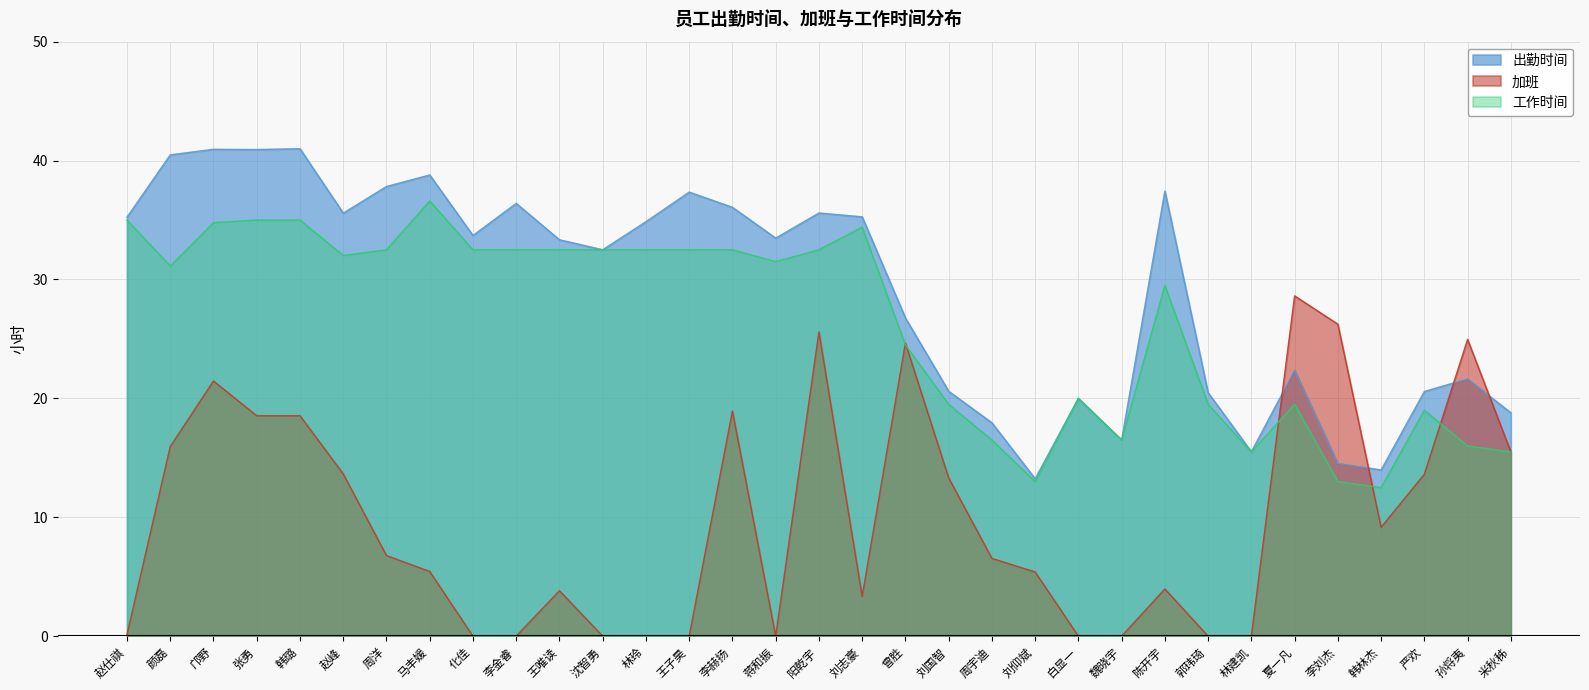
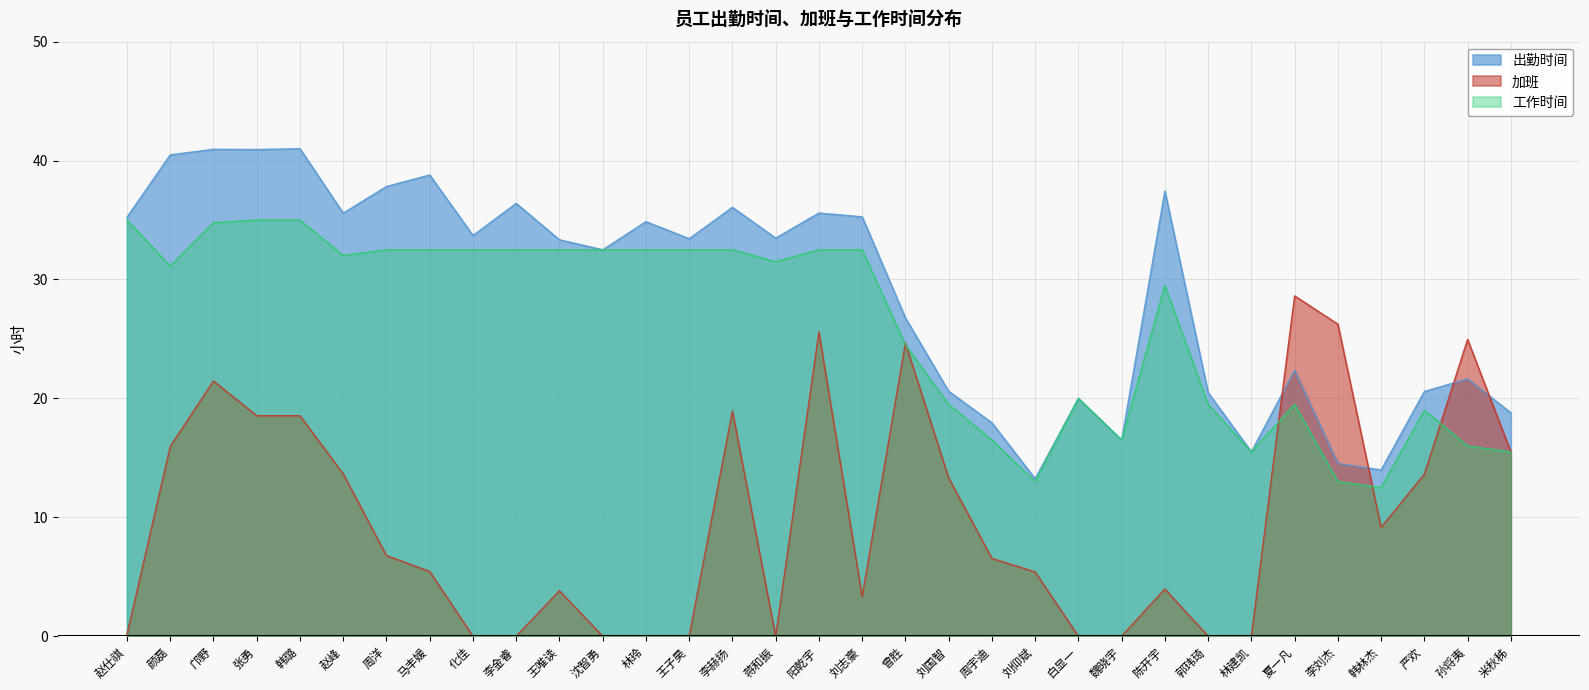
  {
    "出勤时间": {
      "赵仕祺": 35.2,
      "颜磊": 40.5,
      "邝野": 41.0,
      "张勇": 40.9,
      "韩璐": 41.0,
      "赵峰": 35.6,
      "周洋": 37.8,
      "马丰媛": 38.8,
      "化佳": 33.7,
      "李金睿": 36.4,
      "王唯读": 33.3,
      "林玲": 34.9,
-     "王子昊": 37.4,
+     "王子昊": 33.4,
      "李赫扬": 36.1,
      "蒋和振": 33.5,
      "阳乾宇": 35.6,
      "刘志豪": 35.3,
      "曾胜": 26.8,
      "刘国智": 20.6,
      "周宇迪": 18.0,
      "刘仰斌": 13.2,
      "陈开宇": 37.4,
      "郭玮琦": 20.5,
      "夏一凡": 22.4,
      "李刘杰": 14.5,
      "韩林杰": 14.0,
      "严欢": 20.6,
      "孙将夷": 21.6,
      "米秋秭": 18.8
    },
    "加班": {
      "赵仕祺": 0.1,
      "颜磊": 16.0,
      "邝野": 21.5,
      "张勇": 18.5,
      "韩璐": 18.5,
      "赵峰": 13.7,
      "周洋": 6.8,
      "马丰媛": 5.4,
      "化佳": 0.0,
      "李金睿": 0.0,
      "王唯读": 3.8,
      "沈智勇": 0.0,
      "林玲": 0.0,
      "王子昊": 0.0,
      "李赫扬": 18.9,
      "蒋和振": 0.0,
      "阳乾宇": 25.6,
      "刘志豪": 3.3,
      "刘国智": 13.3,
      "周宇迪": 6.5,
      "刘仰斌": 5.4,
      "白显一": 0.0,
      "魏晓宇": 0.0,
      "陈开宇": 4.0,
      "郭玮琦": 0.0,
      "林建凯": 0.0,
      "夏一凡": 28.6,
      "李刘杰": 26.2,
      "韩林杰": 9.2,
      "严欢": 13.6,
      "孙将夷": 25.0
    },
    "工作时间": {
      "赵仕祺": 35.0,
      "颜磊": 31.1,
      "邝野": 34.8,
      "张勇": 35.0,
      "韩璐": 35.0,
      "赵峰": 32.0,
      "周洋": 32.5,
-     "马丰媛": 36.6,
+     "马丰媛": 32.5,
      "化佳": 32.5,
      "李金睿": 32.5,
      "王唯读": 32.5,
      "林玲": 32.5,
      "王子昊": 32.5,
      "李赫扬": 32.5,
      "蒋和振": 31.5,
      "阳乾宇": 32.5,
-     "刘志豪": 34.4,
+     "刘志豪": 32.5,
      "刘国智": 19.5,
      "周宇迪": 16.5,
      "刘仰斌": 13.0,
      "陈开宇": 29.5,
      "郭玮琦": 19.5,
      "夏一凡": 19.5,
      "李刘杰": 13.0,
      "韩林杰": 12.5,
      "严欢": 19.0,
      "孙将夷": 16.0
    }
  }
